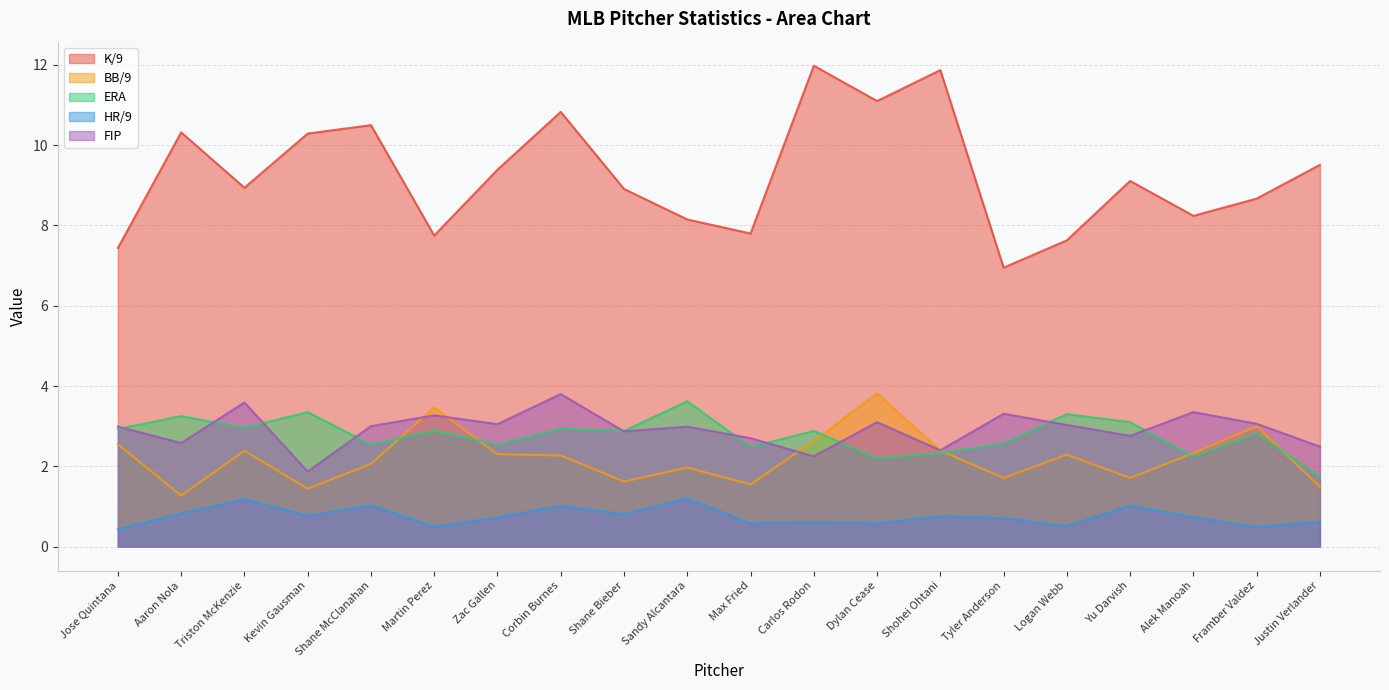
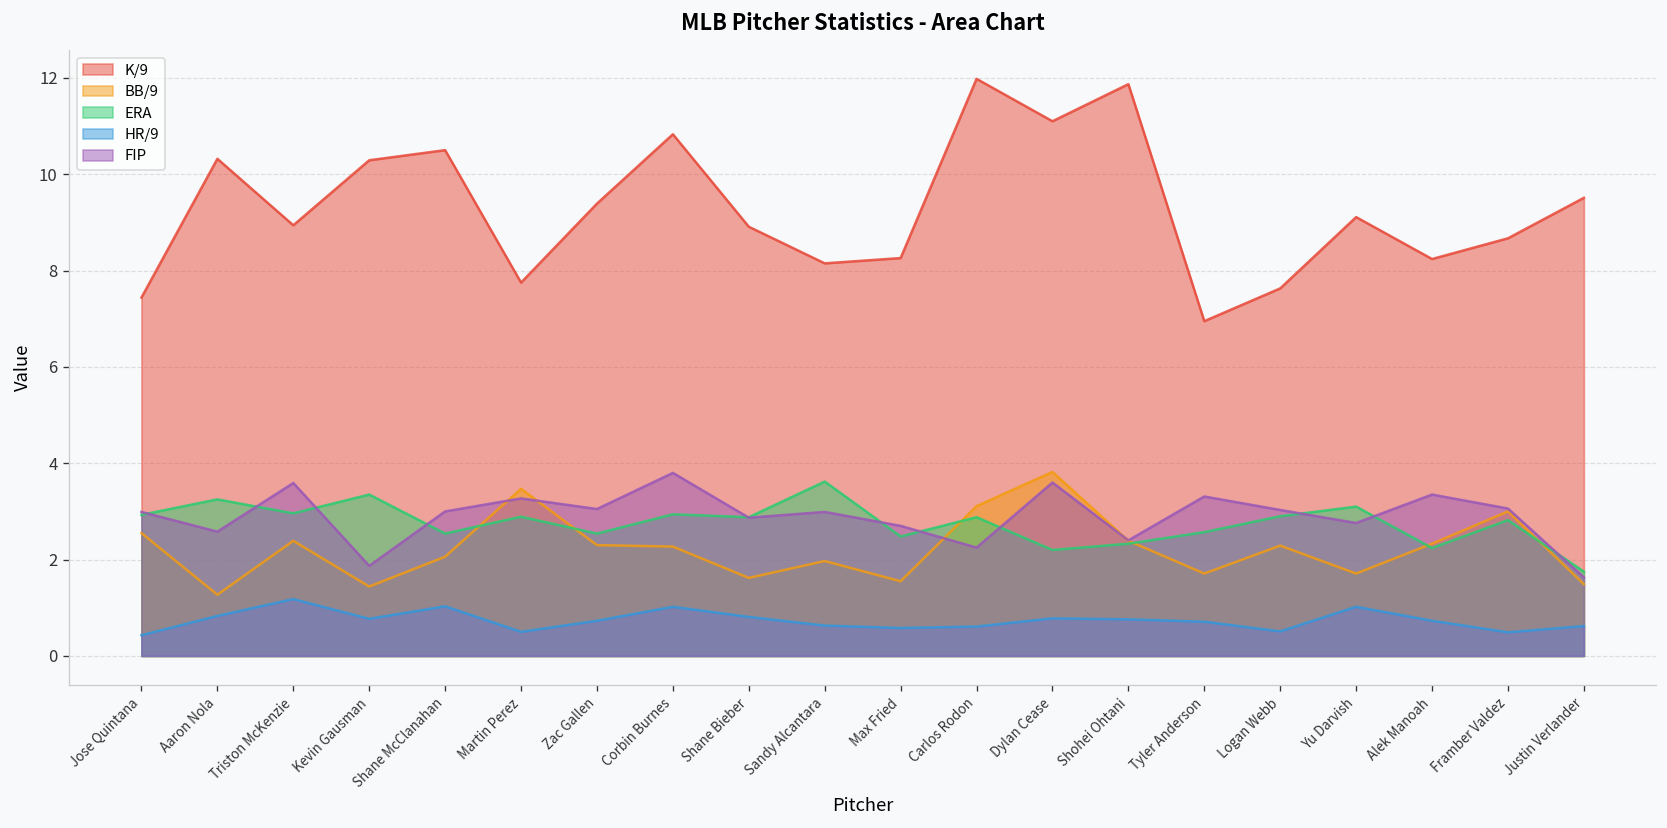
  {
    "K/9": {
      "Jose Quintana": 7.4,
      "Aaron Nola": 10.3,
      "Triston McKenzie": 8.9,
      "Kevin Gausman": 10.3,
      "Shane McClanahan": 10.5,
      "Martin Perez": 7.8,
      "Zac Gallen": 9.4,
      "Corbin Burnes": 10.8,
      "Shane Bieber": 8.9,
      "Sandy Alcantara": 8.2,
-     "Max Fried": 7.8,
+     "Max Fried": 8.3,
      "Carlos Rodon": 12.0,
      "Dylan Cease": 11.1,
      "Shohei Ohtani": 11.9,
      "Tyler Anderson": 7.0,
      "Logan Webb": 7.6,
      "Yu Darvish": 9.1,
      "Alek Manoah": 8.2,
      "Framber Valdez": 8.7,
      "Justin Verlander": 9.5
    },
    "BB/9": {
      "Jose Quintana": 2.6,
      "Aaron Nola": 1.3,
      "Triston McKenzie": 2.4,
      "Kevin Gausman": 1.4,
      "Shane McClanahan": 2.1,
      "Martin Perez": 3.5,
      "Zac Gallen": 2.3,
      "Corbin Burnes": 2.3,
      "Shane Bieber": 1.6,
      "Sandy Alcantara": 2.0,
      "Max Fried": 1.6,
-     "Carlos Rodon": 2.6,
+     "Carlos Rodon": 3.1,
      "Dylan Cease": 3.8,
      "Tyler Anderson": 1.7,
      "Logan Webb": 2.3,
      "Yu Darvish": 1.7,
      "Alek Manoah": 2.3,
      "Justin Verlander": 1.5
    },
    "ERA": {
      "Aaron Nola": 3.3,
      "Triston McKenzie": 3.0,
      "Kevin Gausman": 3.4,
      "Shane McClanahan": 2.5,
      "Martin Perez": 2.9,
      "Zac Gallen": 2.5,
      "Corbin Burnes": 2.9,
      "Sandy Alcantara": 3.6,
      "Max Fried": 2.5,
      "Carlos Rodon": 2.9,
      "Dylan Cease": 2.2,
      "Tyler Anderson": 2.6,
-     "Logan Webb": 3.3,
+     "Logan Webb": 2.9,
      "Yu Darvish": 3.1,
      "Alek Manoah": 2.2,
      "Framber Valdez": 2.8,
      "Justin Verlander": 1.8
    },
    "HR/9": {
      "Jose Quintana": 0.4,
      "Aaron Nola": 0.8,
      "Triston McKenzie": 1.2,
      "Kevin Gausman": 0.8,
      "Shane McClanahan": 1.0,
      "Martin Perez": 0.5,
      "Zac Gallen": 0.7,
      "Corbin Burnes": 1.0,
      "Shane Bieber": 0.8,
-     "Sandy Alcantara": 1.2,
+     "Sandy Alcantara": 0.6,
      "Max Fried": 0.6,
      "Carlos Rodon": 0.6,
-     "Dylan Cease": 0.6,
+     "Dylan Cease": 0.8,
      "Shohei Ohtani": 0.8,
      "Tyler Anderson": 0.7,
      "Logan Webb": 0.5,
      "Yu Darvish": 1.0,
      "Alek Manoah": 0.7,
      "Framber Valdez": 0.5,
      "Justin Verlander": 0.6
    },
    "FIP": {
      "Aaron Nola": 2.6,
      "Triston McKenzie": 3.6,
      "Kevin Gausman": 1.9,
      "Shane McClanahan": 3.0,
      "Martin Perez": 3.3,
      "Zac Gallen": 3.1,
      "Corbin Burnes": 3.8,
      "Sandy Alcantara": 3.0,
      "Max Fried": 2.7,
      "Carlos Rodon": 2.3,
-     "Dylan Cease": 3.1,
+     "Dylan Cease": 3.6,
      "Tyler Anderson": 3.3,
      "Logan Webb": 3.0,
      "Yu Darvish": 2.8,
      "Alek Manoah": 3.4,
-     "Justin Verlander": 2.5
+     "Justin Verlander": 1.6
    }
  }
